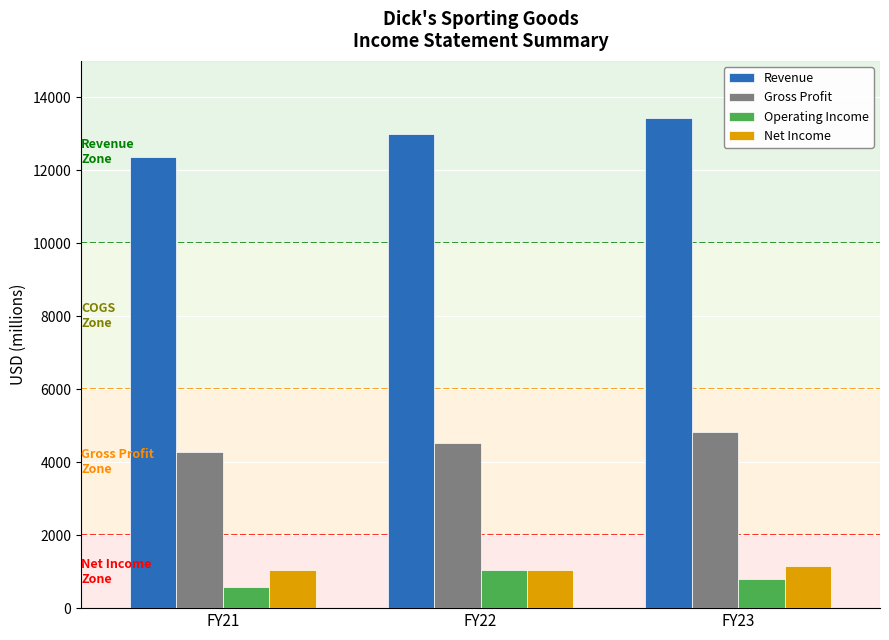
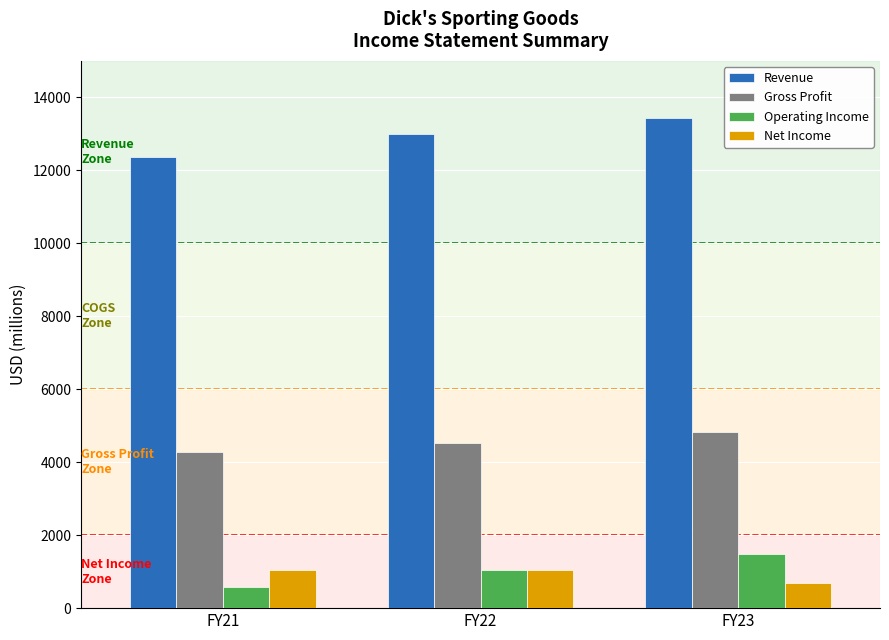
  {
    "Revenue": {
      "FY21": 12400,
      "FY22": 13000,
      "FY23": 13400
    },
    "Gross Profit": {
      "FY21": 4300,
      "FY22": 4500,
      "FY23": 4800
    },
    "Operating Income": {
      "FY21": 600,
      "FY22": 1000,
-     "FY23": 800
+     "FY23": 1500
    },
    "Net Income": {
      "FY21": 1000,
      "FY22": 1000,
-     "FY23": 1200
+     "FY23": 700
    }
  }
